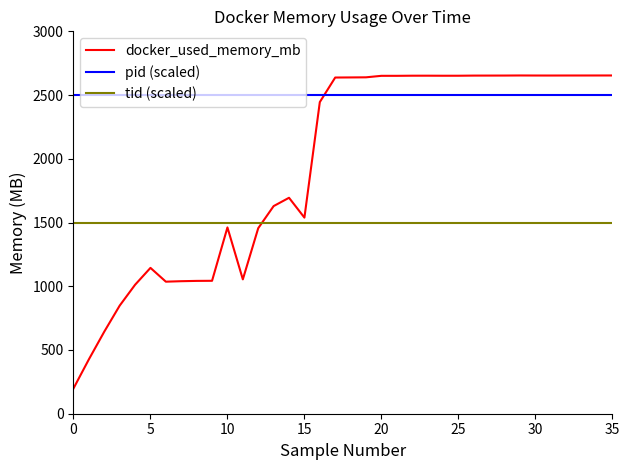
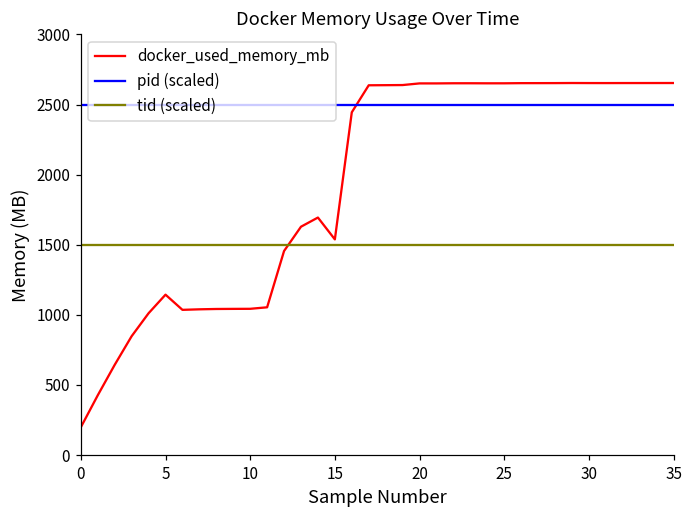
  {
    "docker_used_memory_mb": {
      "0": 200,
      "5": 1140,
-     "10": 1460,
+     "10": 1040,
      "15": 1540,
      "20": 2650,
      "25": 2650,
      "30": 2650,
      "35": 2650
    },
    "pid (scaled)": {
      "0": 2500,
      "20": 2500,
      "25": 2500,
      "30": 2500,
      "35": 2500
    },
    "tid (scaled)": {
      "0": 1500,
      "5": 1500,
      "10": 1500,
      "15": 1500,
      "20": 1500,
      "25": 1500,
      "30": 1500,
      "35": 1500
    }
  }
